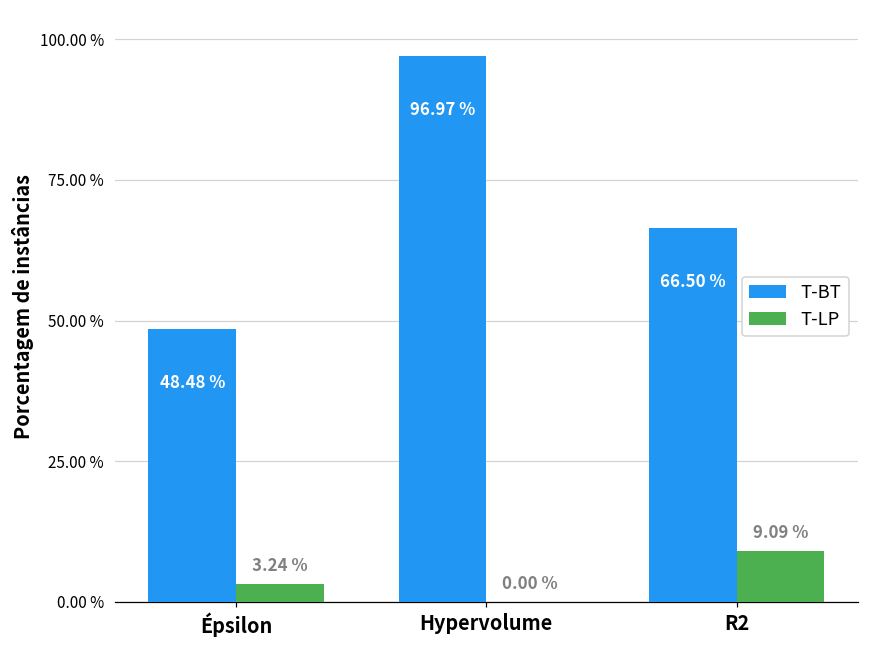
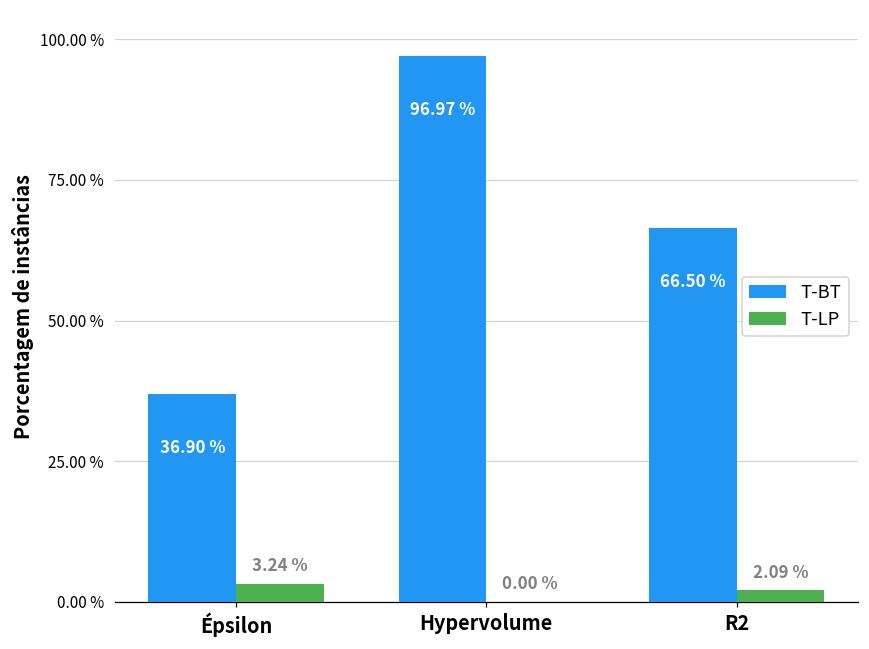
  {
    "T-BT": {
-     "Épsilon": "48.48 %",
+     "Épsilon": "36.90 %",
      "Hypervolume": "96.97 %",
      "R2": "66.50 %"
    },
    "T-LP": {
      "Épsilon": "3.24 %",
      "Hypervolume": "0.00 %",
-     "R2": "9.09 %"
+     "R2": "2.09 %"
    }
  }
